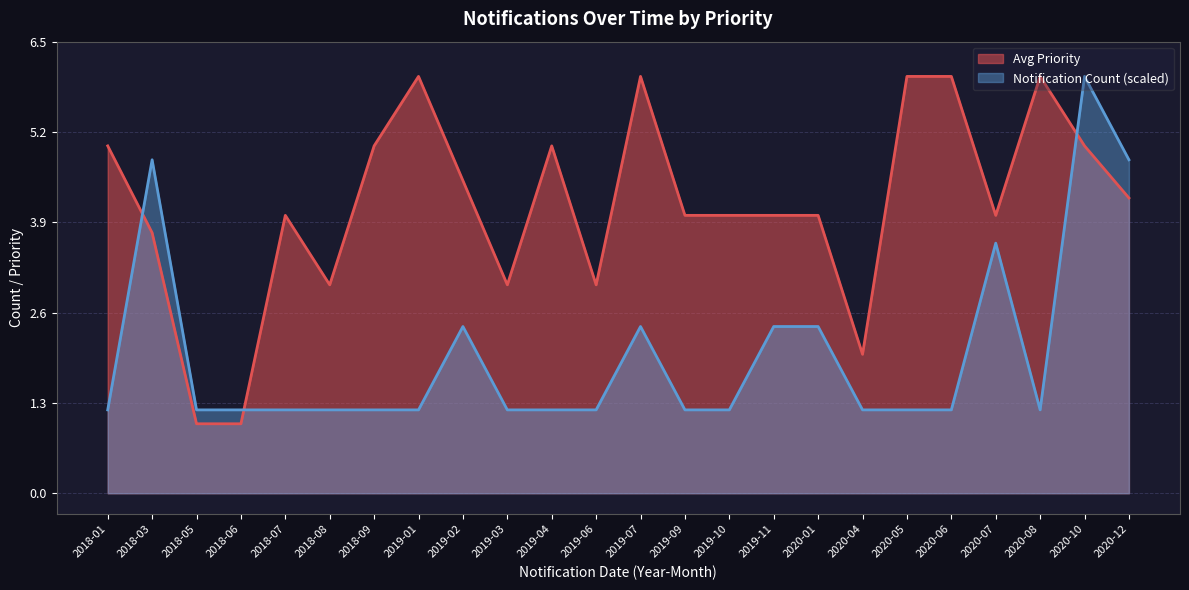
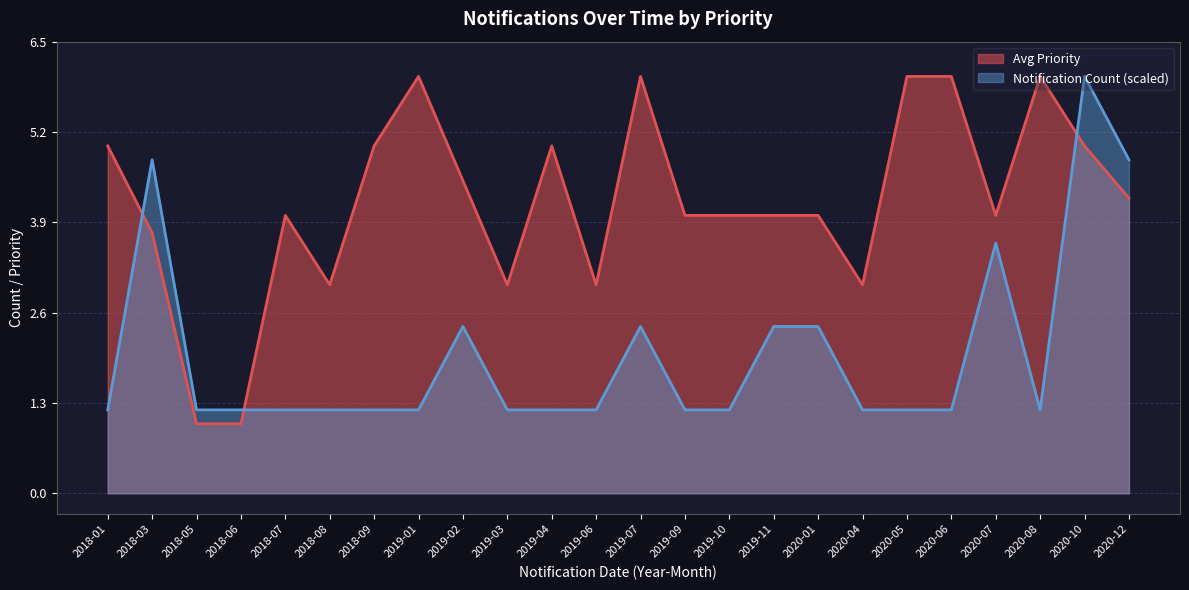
  {
    "Avg Priority": {
      "2018-01": 5,
      "2018-03": 3.8,
      "2018-05": 1,
      "2018-06": 1,
      "2018-07": 4,
      "2018-08": 3,
      "2018-09": 5,
      "2019-01": 6,
      "2019-02": 4.5,
      "2019-03": 3,
      "2019-04": 5,
      "2019-06": 3,
      "2019-07": 6,
      "2019-09": 4,
      "2019-10": 4,
      "2019-11": 4,
      "2020-01": 4,
-     "2020-04": 2,
+     "2020-04": 3,
      "2020-05": 6,
      "2020-06": 6,
      "2020-07": 4,
      "2020-10": 5,
      "2020-12": 4.3
    },
    "Notification Count (scaled)": {
      "2018-01": 1.2,
      "2018-03": 4.8,
      "2018-05": 1.2,
      "2018-06": 1.2,
      "2018-07": 1.2,
      "2018-08": 1.2,
      "2018-09": 1.2,
      "2019-01": 1.2,
      "2019-02": 2.4,
      "2019-03": 1.2,
      "2019-04": 1.2,
      "2019-06": 1.2,
      "2019-07": 2.4,
      "2019-09": 1.2,
      "2019-10": 1.2,
      "2019-11": 2.4,
      "2020-01": 2.4,
      "2020-04": 1.2,
      "2020-05": 1.2,
      "2020-06": 1.2,
      "2020-07": 3.6,
      "2020-08": 1.2,
      "2020-12": 4.8
    }
  }
